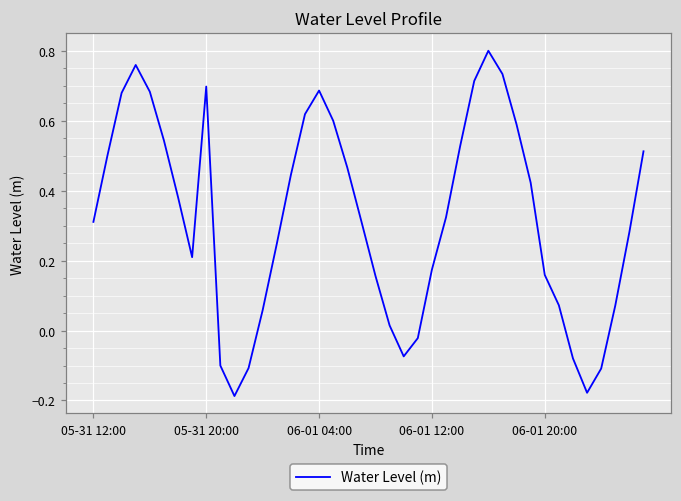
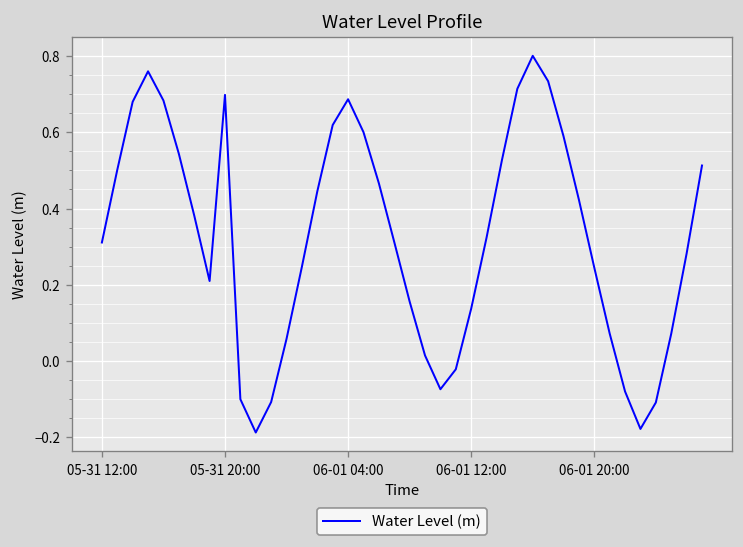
  {
    "05-31 12:00": 0.31,
    "05-31 20:00": 0.70,
    "06-01 04:00": 0.69,
-   "06-01 12:00": 0.17,
-   "06-01 20:00": 0.16
+   "06-01 12:00": 0.14,
+   "06-01 20:00": 0.25
  }
